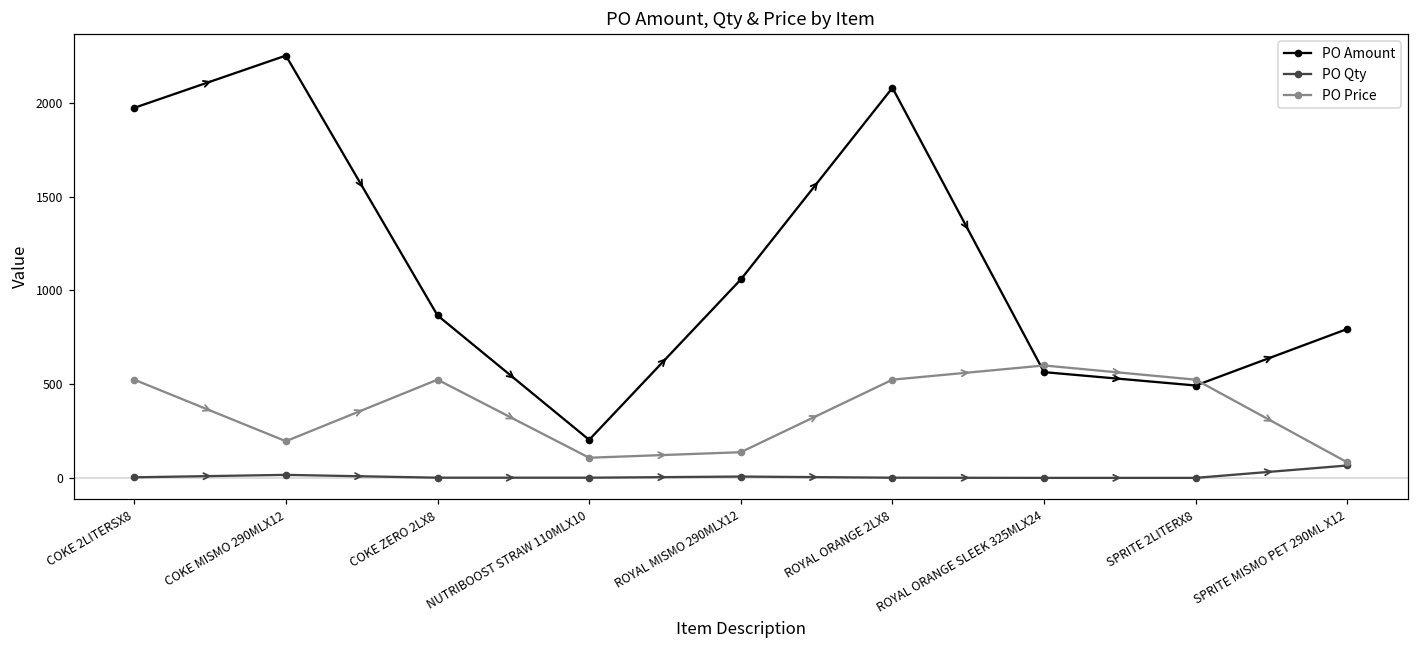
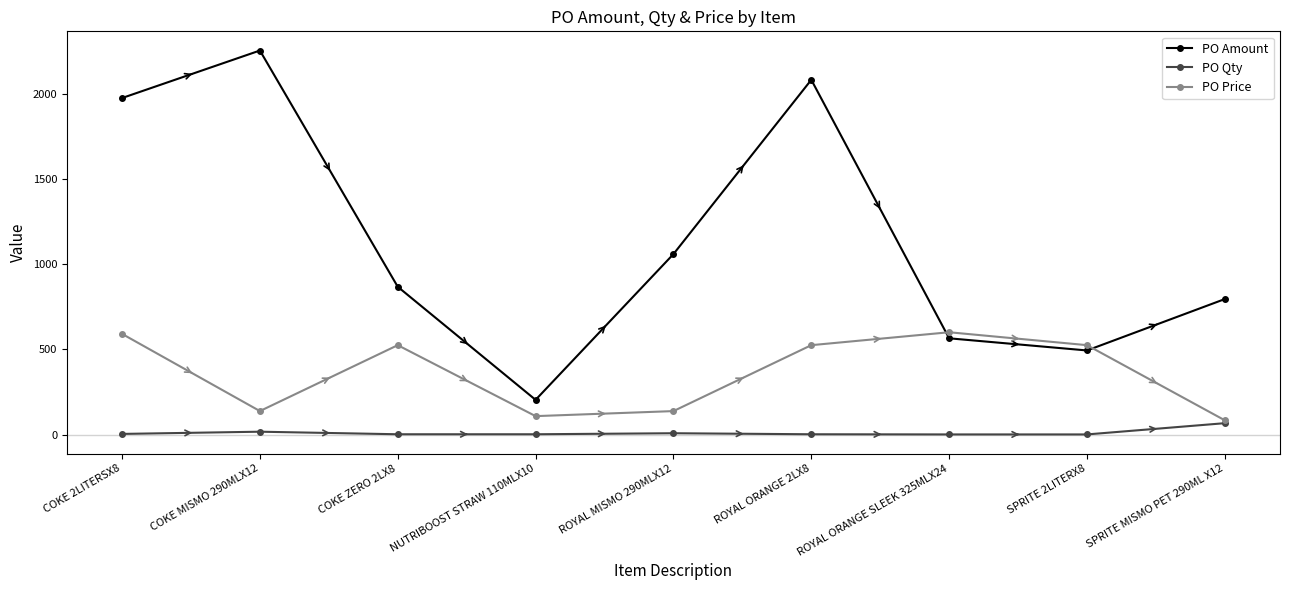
  {
    "PO Amount": {
      "COKE 2LITERSX8": 1970,
      "COKE MISMO 290MLX12": 2250,
      "COKE ZERO 2LX8": 870,
      "NUTRIBOOST STRAW 110MLX10": 200,
      "ROYAL MISMO 290MLX12": 1060,
      "ROYAL ORANGE 2LX8": 2080,
      "ROYAL ORANGE SLEEK 325MLX24": 560,
      "SPRITE 2LITERX8": 490,
      "SPRITE MISMO PET 290ML X12": 790
    },
    "PO Qty": {
      "COKE 2LITERSX8": 0,
      "COKE MISMO 290MLX12": 20,
      "COKE ZERO 2LX8": 0,
      "NUTRIBOOST STRAW 110MLX10": 0,
      "ROYAL MISMO 290MLX12": 10,
      "ROYAL ORANGE 2LX8": 0,
      "ROYAL ORANGE SLEEK 325MLX24": 0,
      "SPRITE 2LITERX8": 0,
      "SPRITE MISMO PET 290ML X12": 70
    },
    "PO Price": {
-     "COKE 2LITERSX8": 520,
-     "COKE MISMO 290MLX12": 200,
+     "COKE 2LITERSX8": 590,
+     "COKE MISMO 290MLX12": 140,
      "COKE ZERO 2LX8": 520,
      "NUTRIBOOST STRAW 110MLX10": 110,
      "ROYAL MISMO 290MLX12": 140,
      "ROYAL ORANGE 2LX8": 520,
      "ROYAL ORANGE SLEEK 325MLX24": 600,
      "SPRITE 2LITERX8": 520,
      "SPRITE MISMO PET 290ML X12": 80
    }
  }
